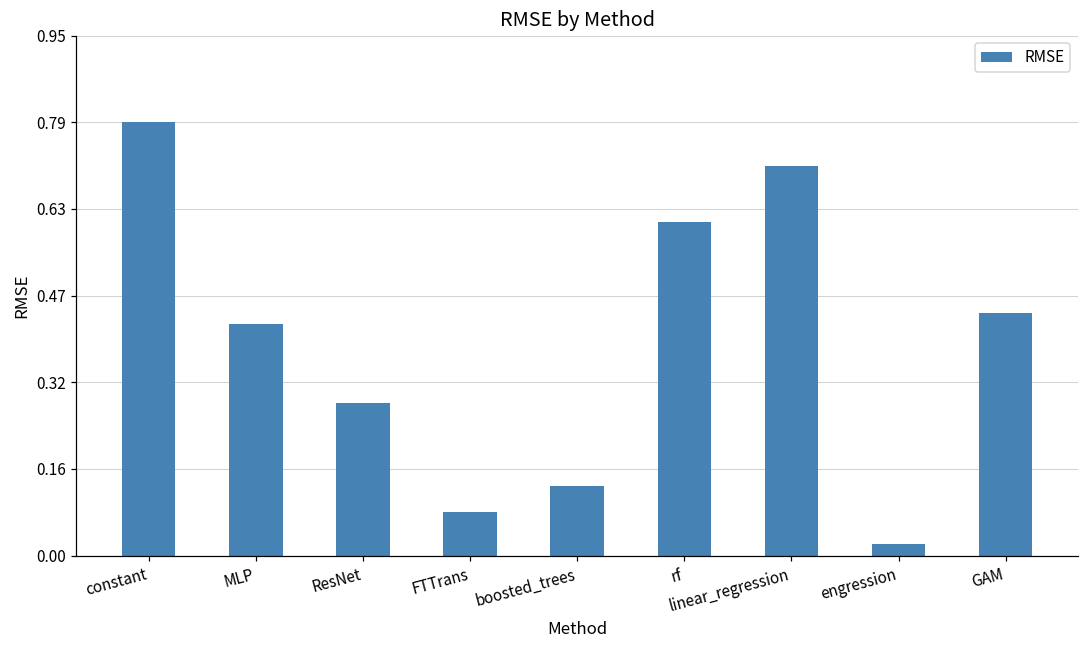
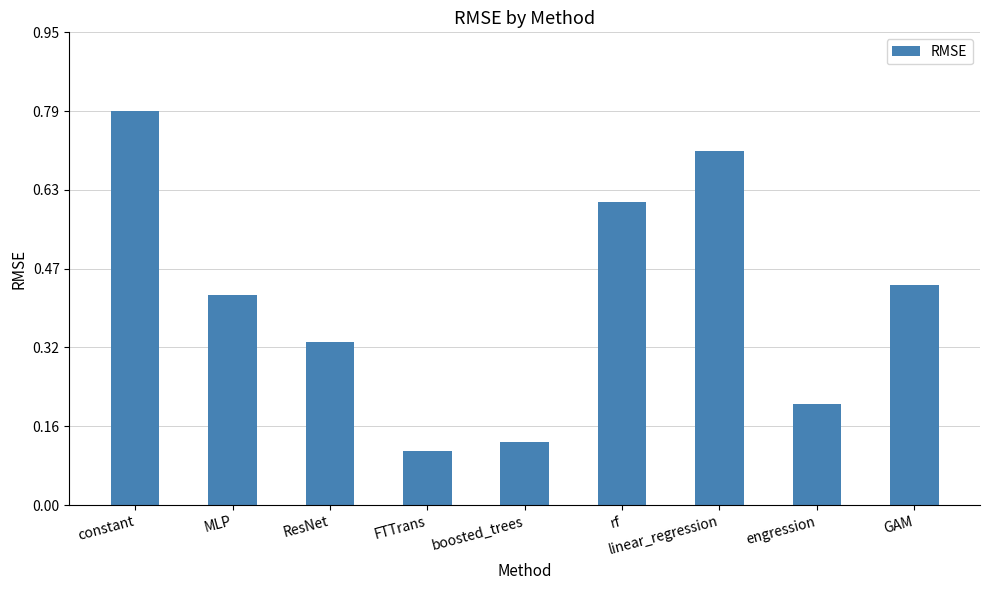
  {
    "constant": 0.79,
    "MLP": 0.42,
-   "ResNet": 0.28,
-   "FTTrans": 0.08,
+   "ResNet": 0.33,
+   "FTTrans": 0.11,
    "boosted_trees": 0.13,
    "rf": 0.61,
    "linear_regression": 0.71,
-   "engression": 0.02,
+   "engression": 0.20,
    "GAM": 0.44
  }
